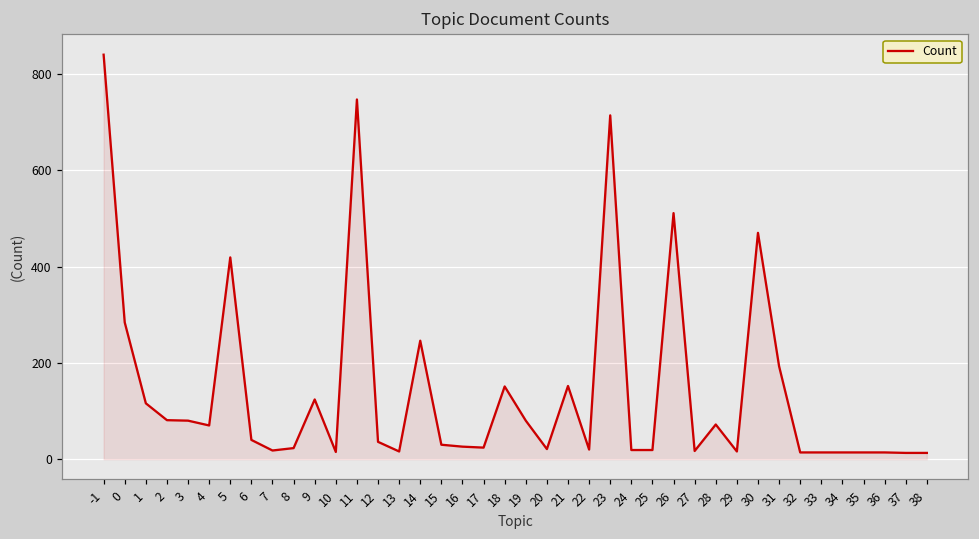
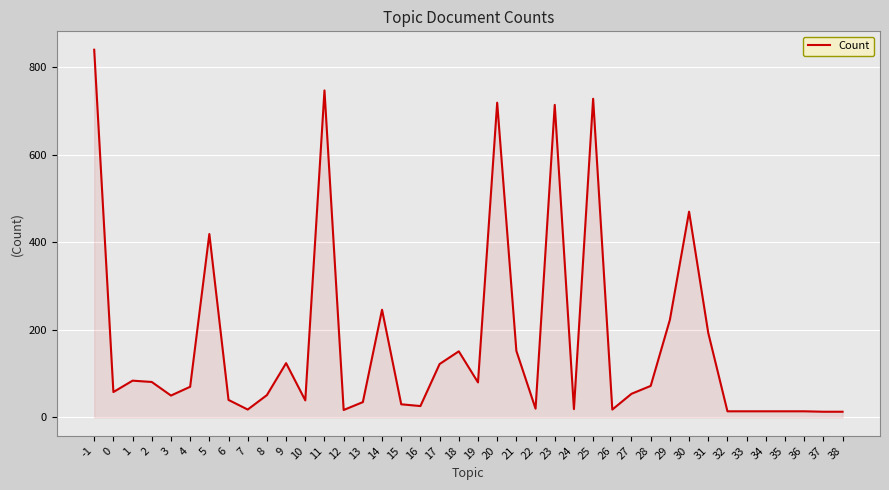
  {
    "-1": 840,
-   "0": 280,
-   "1": 120,
+   "0": 60,
+   "1": 80,
    "2": 80,
-   "3": 80,
+   "3": 50,
    "4": 70,
    "5": 420,
    "6": 40,
    "7": 20,
-   "8": 20,
+   "8": 50,
    "9": 120,
-   "10": 20,
+   "10": 40,
    "11": 750,
-   "12": 40,
-   "13": 20,
+   "12": 20,
+   "13": 40,
    "14": 250,
    "15": 30,
    "16": 30,
-   "17": 20,
+   "17": 120,
    "18": 150,
    "19": 80,
-   "20": 20,
+   "20": 720,
    "21": 150,
    "22": 20,
    "23": 710,
    "24": 20,
-   "25": 20,
-   "26": 510,
-   "27": 20,
+   "25": 730,
+   "26": 20,
+   "27": 50,
    "28": 70,
-   "29": 20,
+   "29": 220,
    "30": 470,
    "31": 190,
    "32": 10,
    "33": 10,
    "34": 10,
    "35": 10,
    "36": 10,
    "37": 10,
    "38": 10
  }
